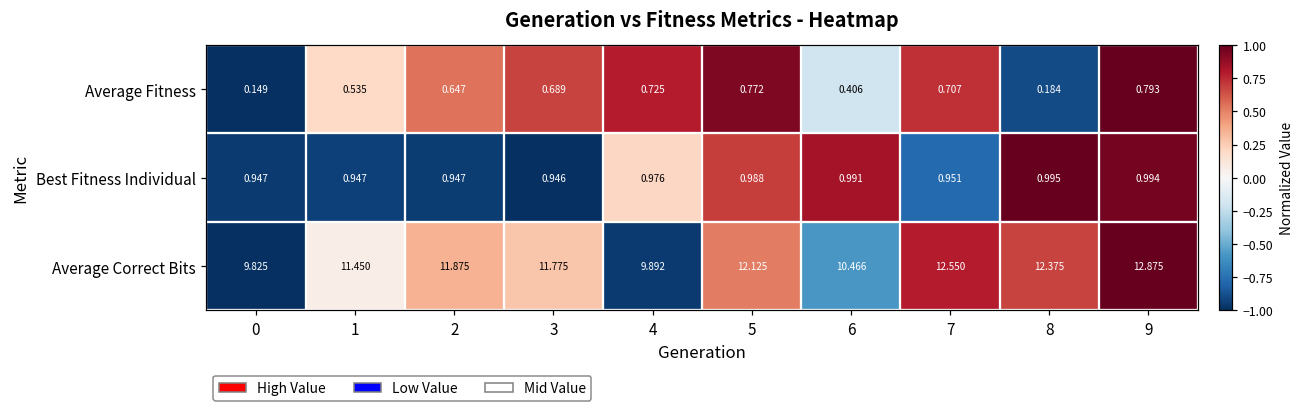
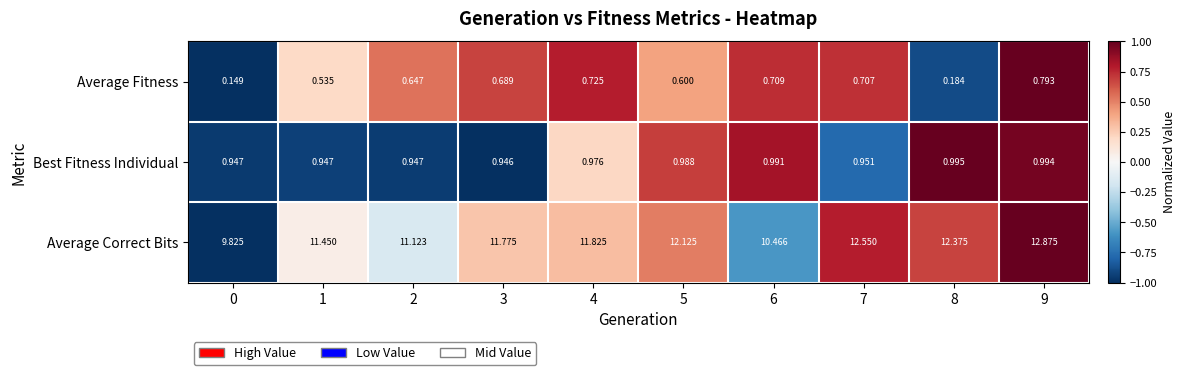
  {
    "Average Fitness": {
      "0": 0.149,
      "1": 0.535,
      "2": 0.647,
      "3": 0.689,
      "4": 0.725,
-     "5": 0.772,
-     "6": 0.406,
+     "5": 0.600,
+     "6": 0.709,
      "7": 0.707,
      "8": 0.184,
      "9": 0.793
    },
    "Best Fitness Individual": {
      "0": 0.947,
      "1": 0.947,
      "2": 0.947,
      "3": 0.946,
      "4": 0.976,
      "5": 0.988,
      "6": 0.991,
      "7": 0.951,
      "8": 0.995,
      "9": 0.994
    },
    "Average Correct Bits": {
      "0": 9.825,
      "1": 11.450,
-     "2": 11.875,
+     "2": 11.123,
      "3": 11.775,
-     "4": 9.892,
+     "4": 11.825,
      "5": 12.125,
      "6": 10.466,
      "7": 12.550,
      "8": 12.375,
      "9": 12.875
    }
  }
